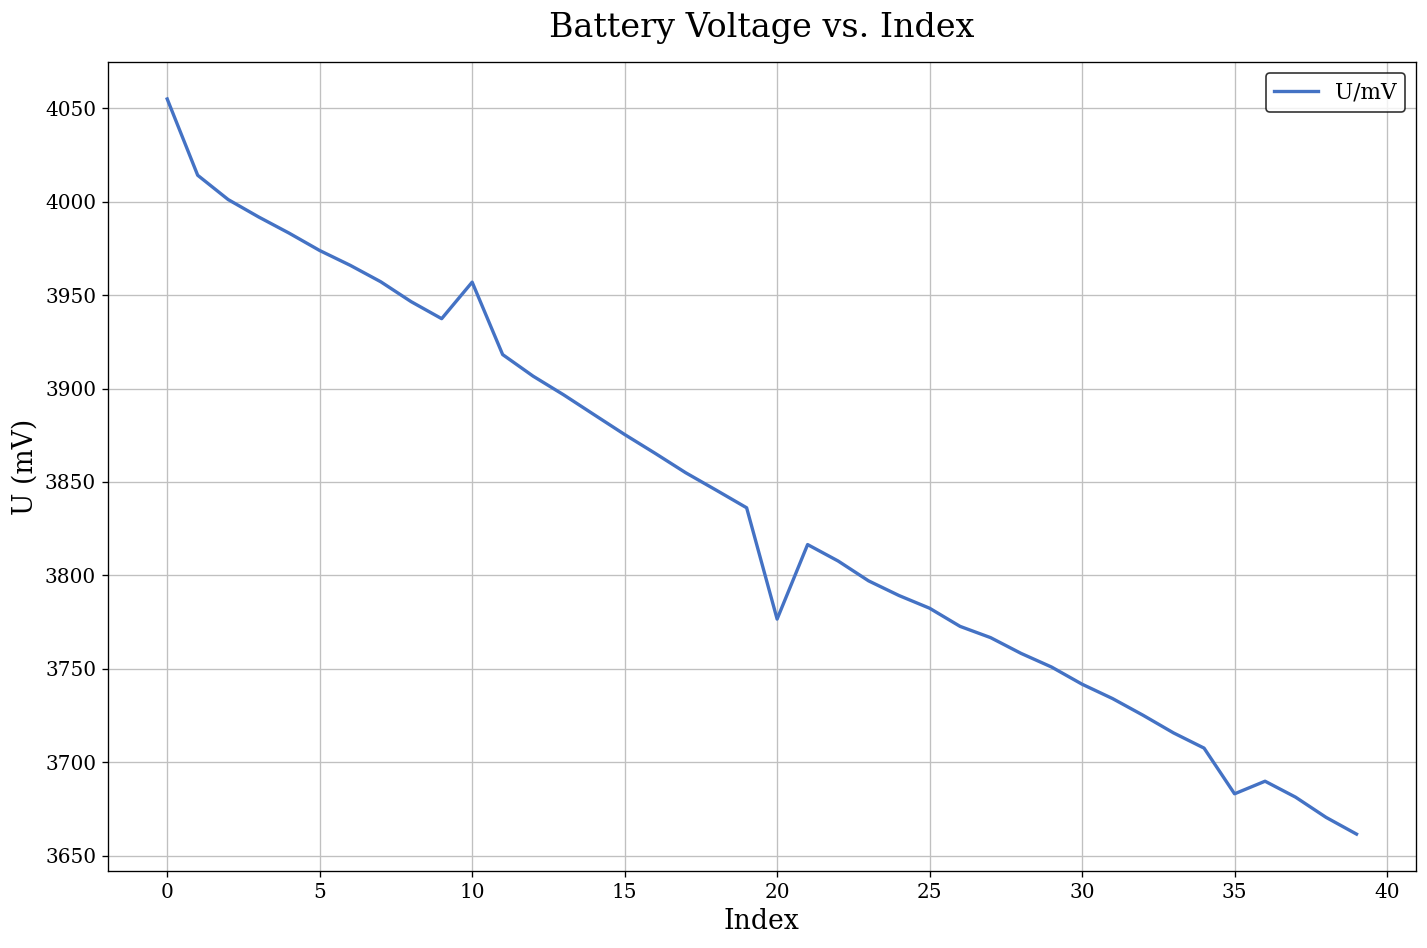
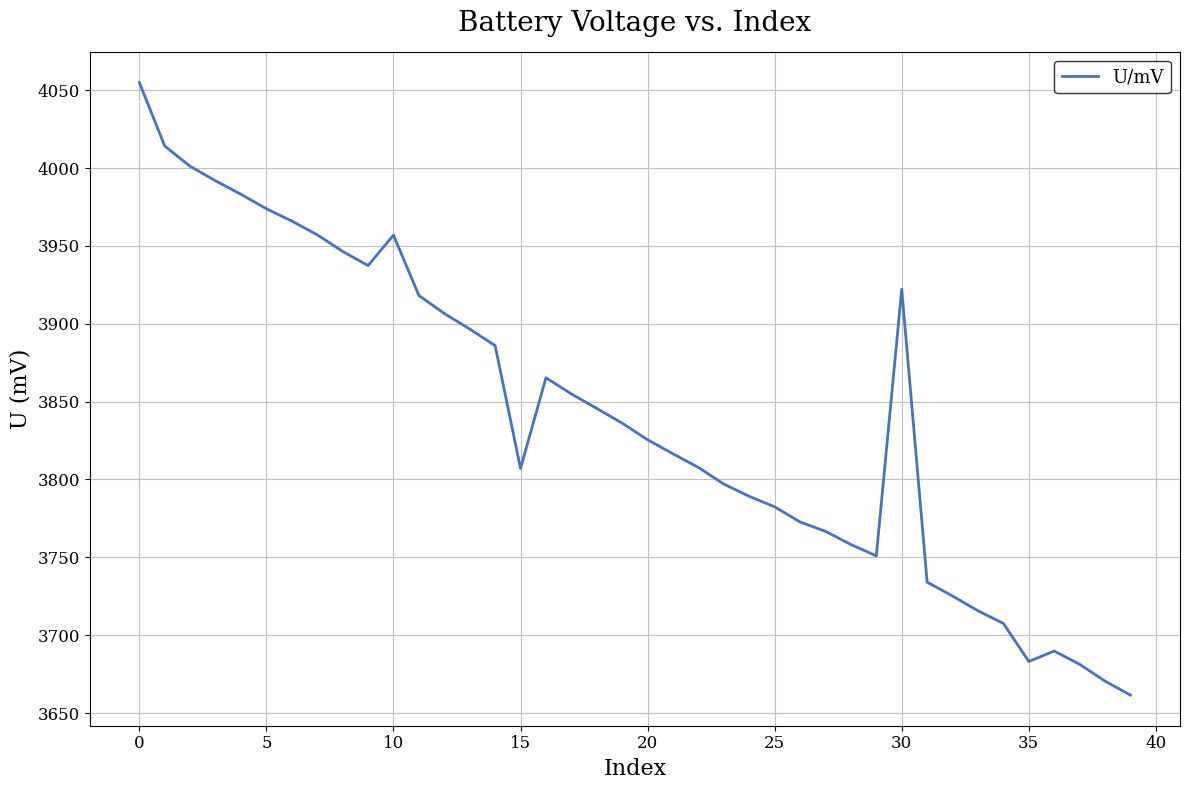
  {
    "0": 4055,
    "5": 3974,
    "10": 3957,
-   "15": 3875,
-   "20": 3777,
+   "15": 3807,
+   "20": 3825,
    "25": 3782,
-   "30": 3742,
+   "30": 3922,
    "35": 3683
  }
